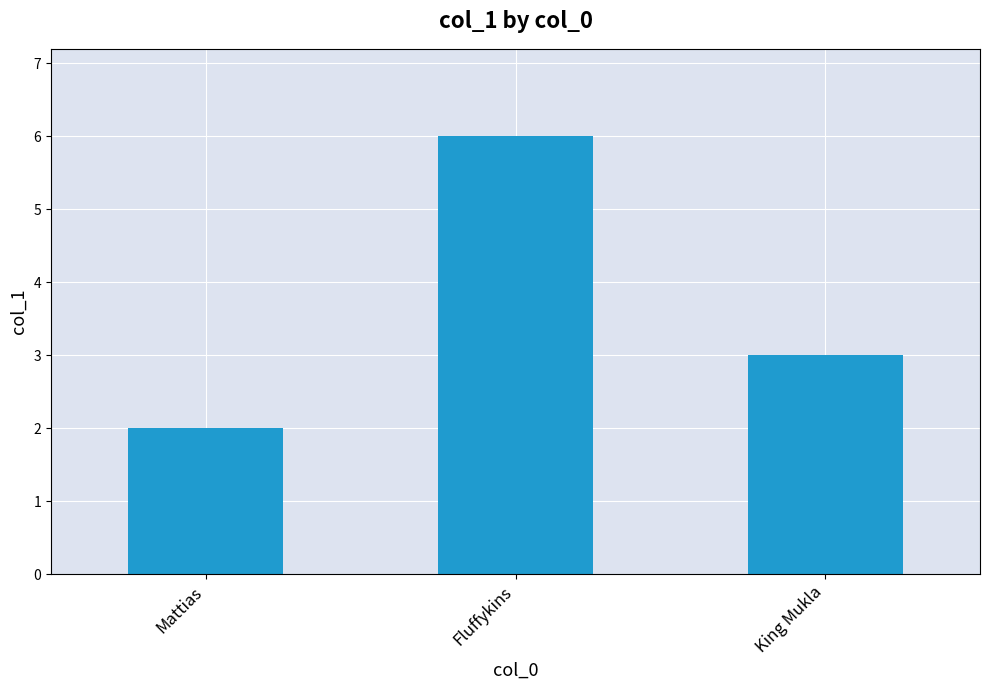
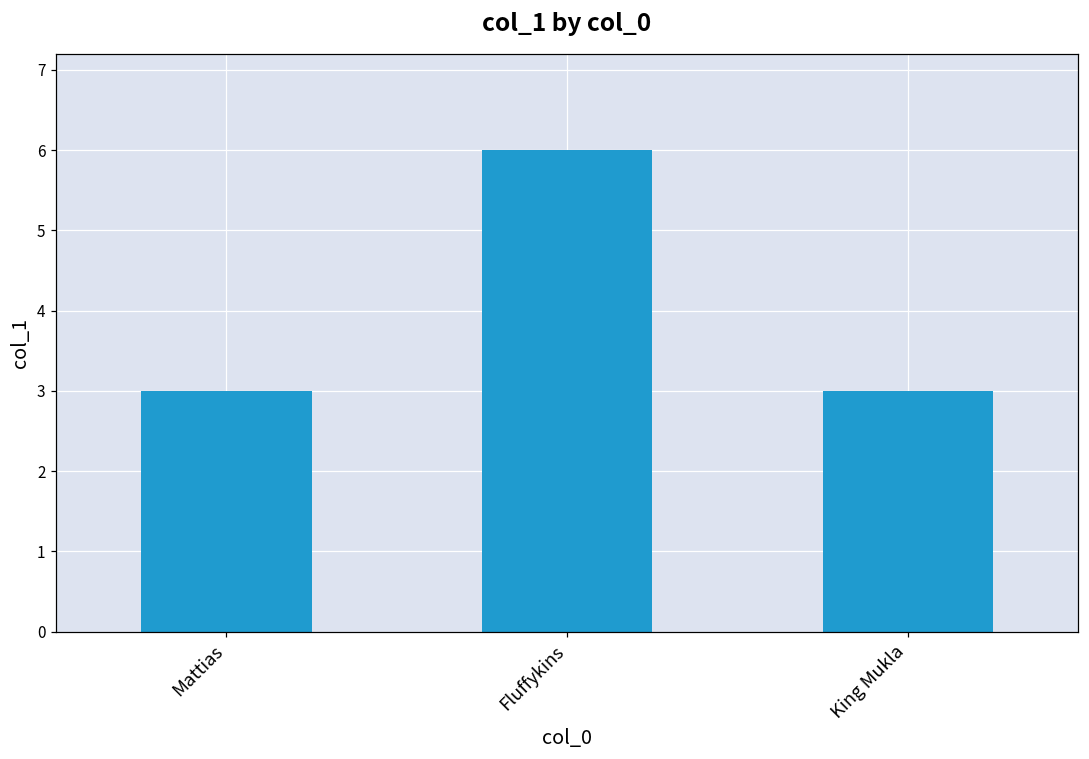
  {
-   "Mattias": 2,
+   "Mattias": 3,
    "Fluffykins": 6,
    "King Mukla": 3
  }
